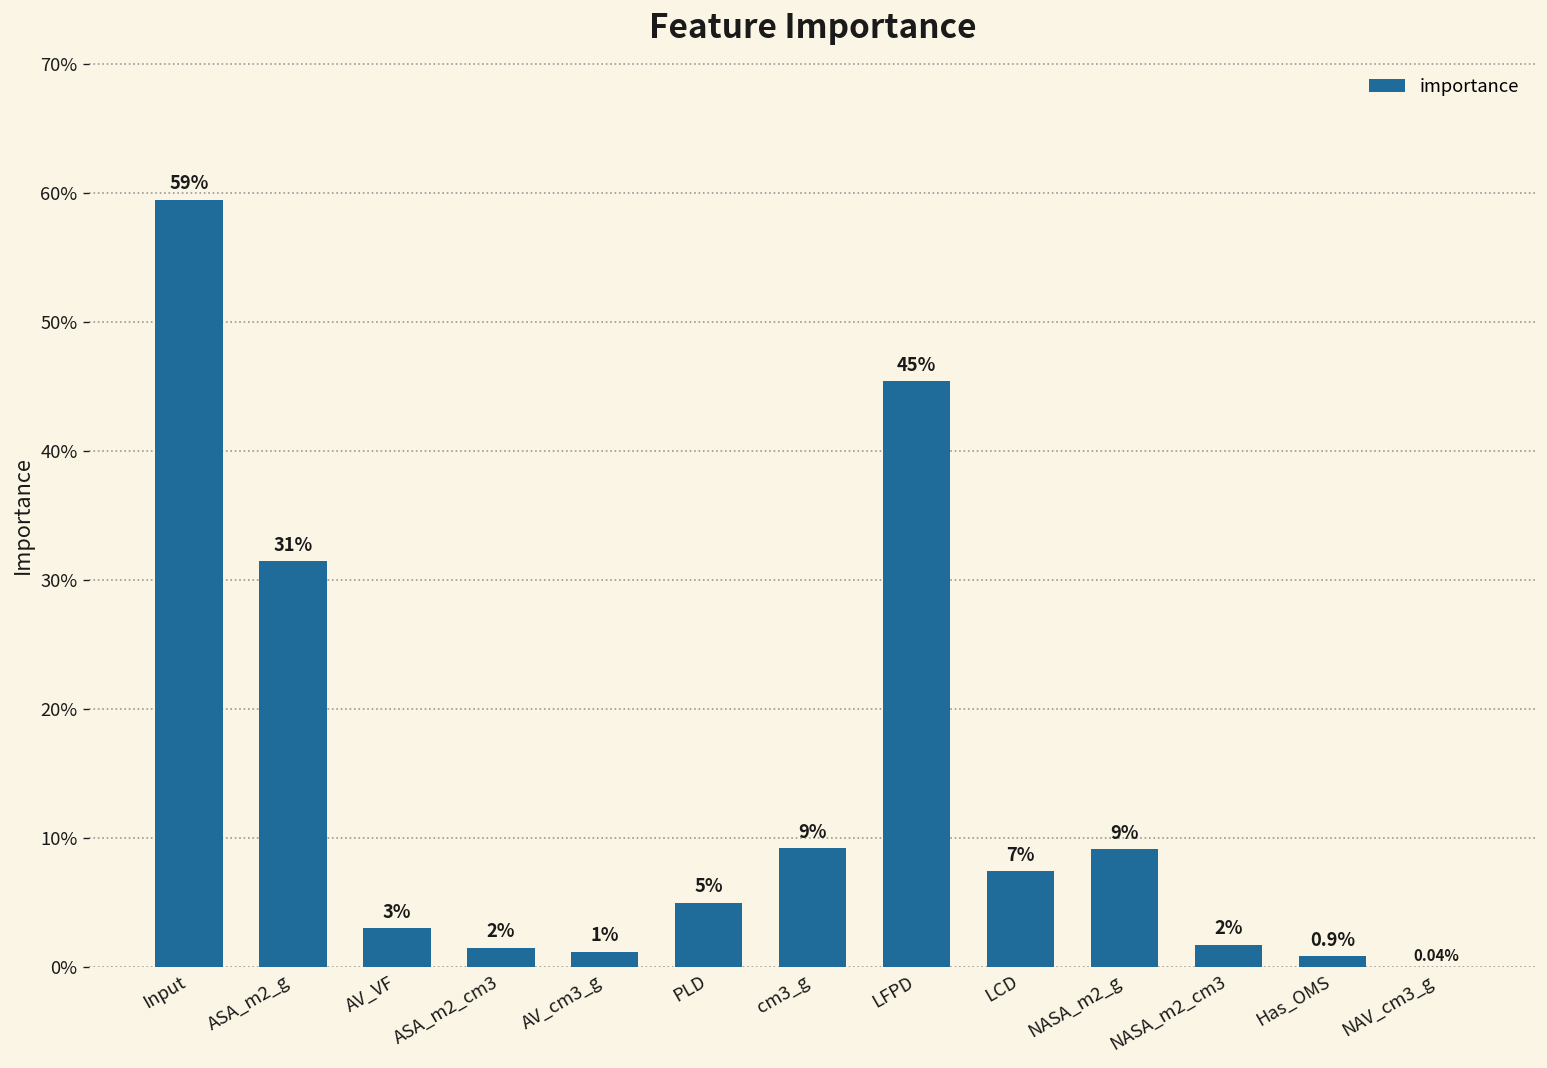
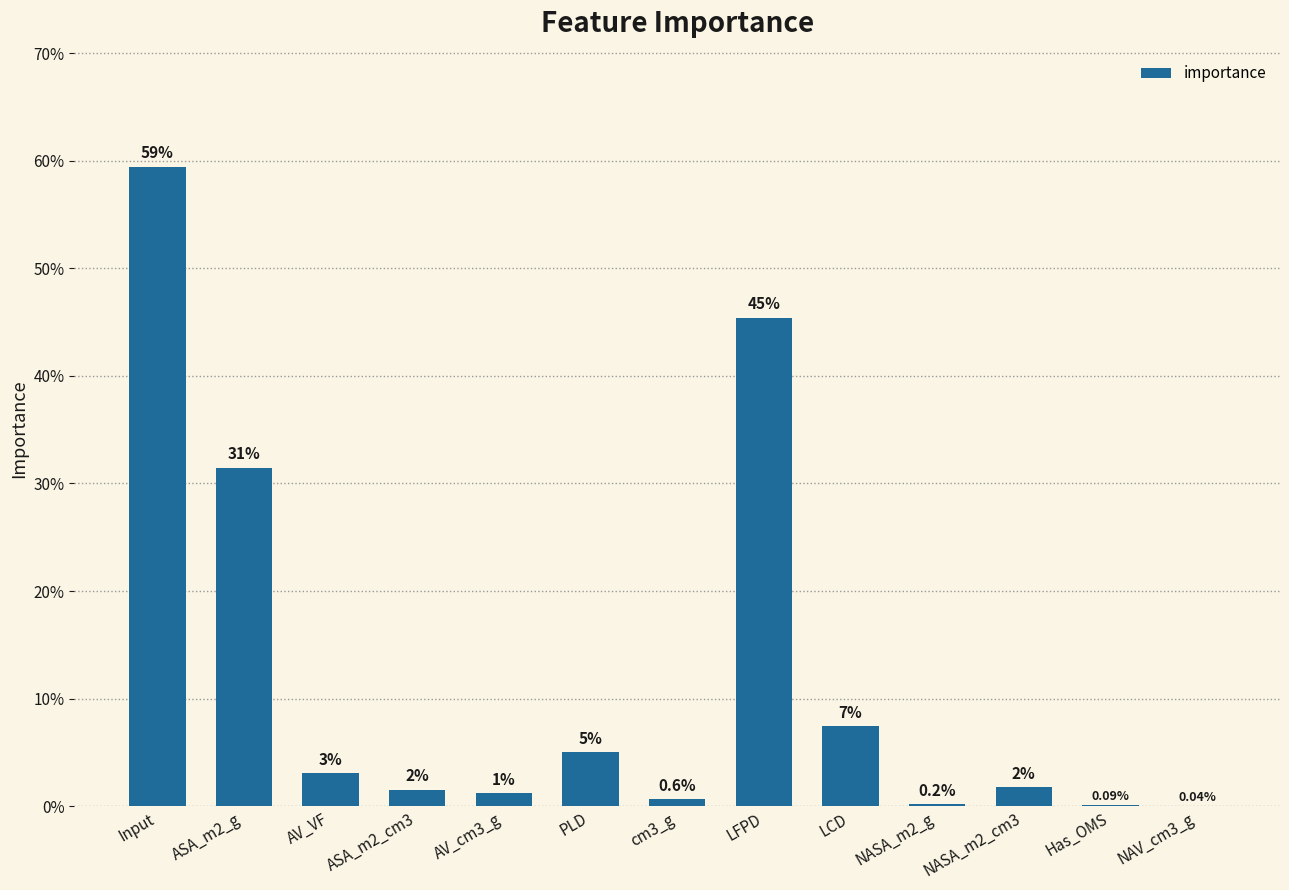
  {
    "Input": "59%",
    "ASA_m2_g": "31%",
    "AV_VF": "3%",
    "ASA_m2_cm3": "2%",
    "AV_cm3_g": "1%",
    "PLD": "5%",
-   "cm3_g": "9%",
+   "cm3_g": "0.6%",
    "LFPD": "45%",
    "LCD": "7%",
-   "NASA_m2_g": "9%",
+   "NASA_m2_g": "0.2%",
    "NASA_m2_cm3": "2%",
-   "Has_OMS": "0.9%",
+   "Has_OMS": "0.09%",
    "NAV_cm3_g": "0.04%"
  }
